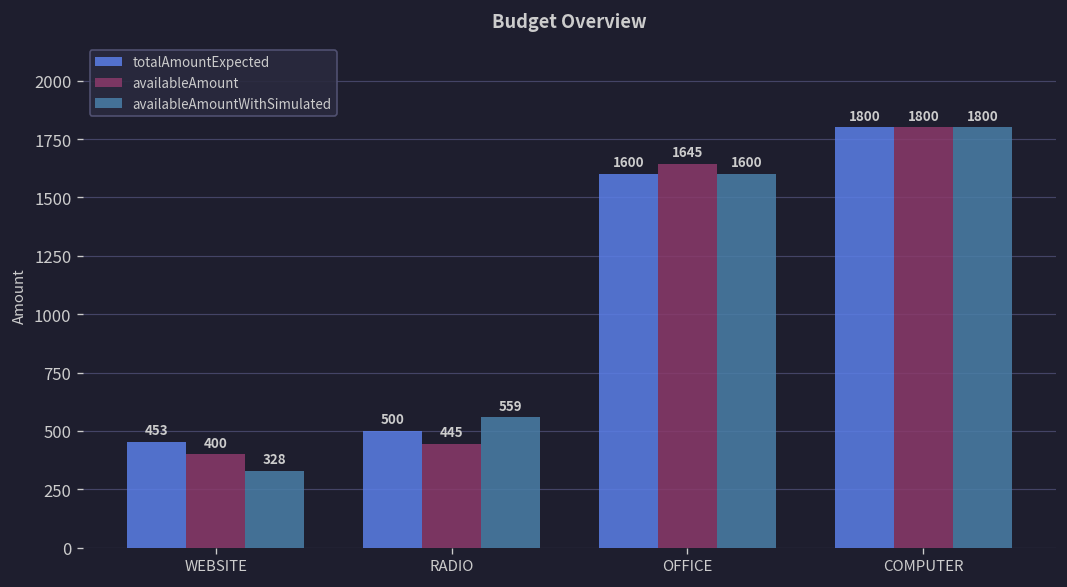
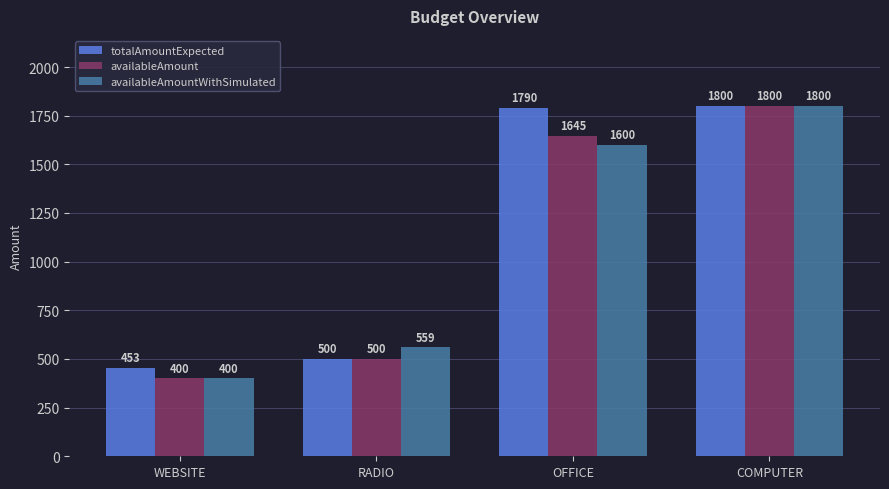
  {
    "totalAmountExpected": {
      "WEBSITE": 453,
      "RADIO": 500,
-     "OFFICE": 1600,
+     "OFFICE": 1790,
      "COMPUTER": 1800
    },
    "availableAmount": {
      "WEBSITE": 400,
-     "RADIO": 445,
+     "RADIO": 500,
      "OFFICE": 1645,
      "COMPUTER": 1800
    },
    "availableAmountWithSimulated": {
-     "WEBSITE": 328,
+     "WEBSITE": 400,
      "RADIO": 559,
      "OFFICE": 1600,
      "COMPUTER": 1800
    }
  }
